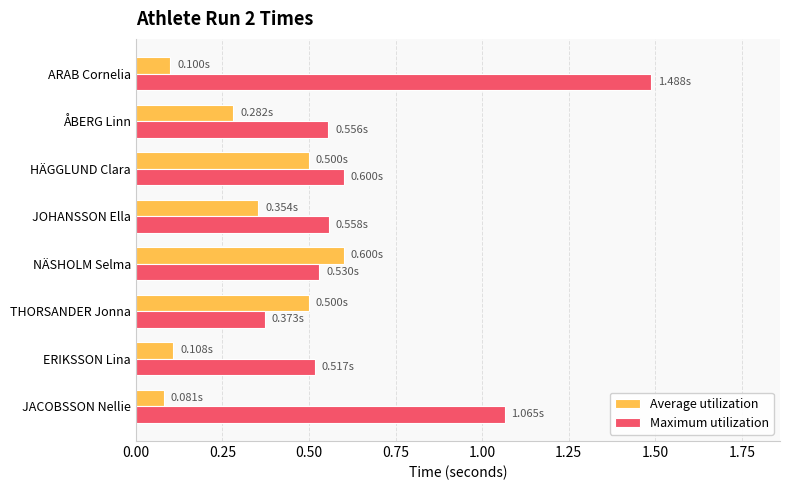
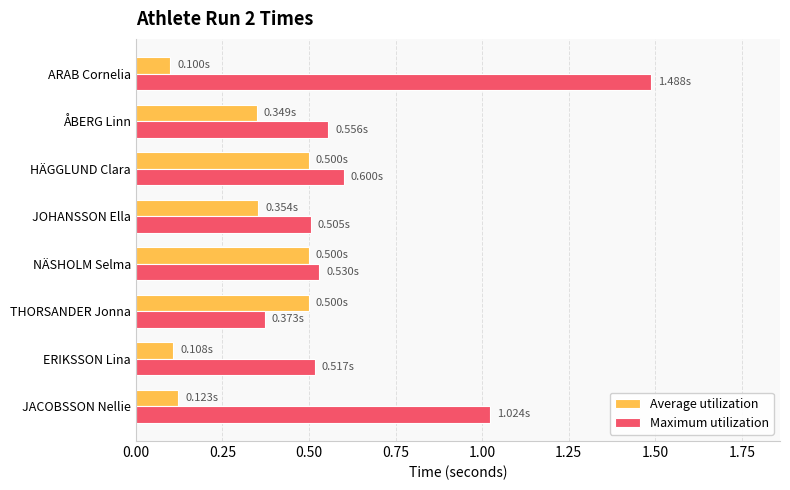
  {
    "Average utilization": {
      "ARAB Cornelia": "0.100s",
-     "ÅBERG Linn": "0.282s",
+     "ÅBERG Linn": "0.349s",
      "HÄGGLUND Clara": "0.500s",
      "JOHANSSON Ella": "0.354s",
-     "NÄSHOLM Selma": "0.600s",
+     "NÄSHOLM Selma": "0.500s",
      "THORSANDER Jonna": "0.500s",
      "ERIKSSON Lina": "0.108s",
-     "JACOBSSON Nellie": "0.081s"
+     "JACOBSSON Nellie": "0.123s"
    },
    "Maximum utilization": {
      "ARAB Cornelia": "1.488s",
      "ÅBERG Linn": "0.556s",
      "HÄGGLUND Clara": "0.600s",
-     "JOHANSSON Ella": "0.558s",
+     "JOHANSSON Ella": "0.505s",
      "NÄSHOLM Selma": "0.530s",
      "THORSANDER Jonna": "0.373s",
      "ERIKSSON Lina": "0.517s",
-     "JACOBSSON Nellie": "1.065s"
+     "JACOBSSON Nellie": "1.024s"
    }
  }
